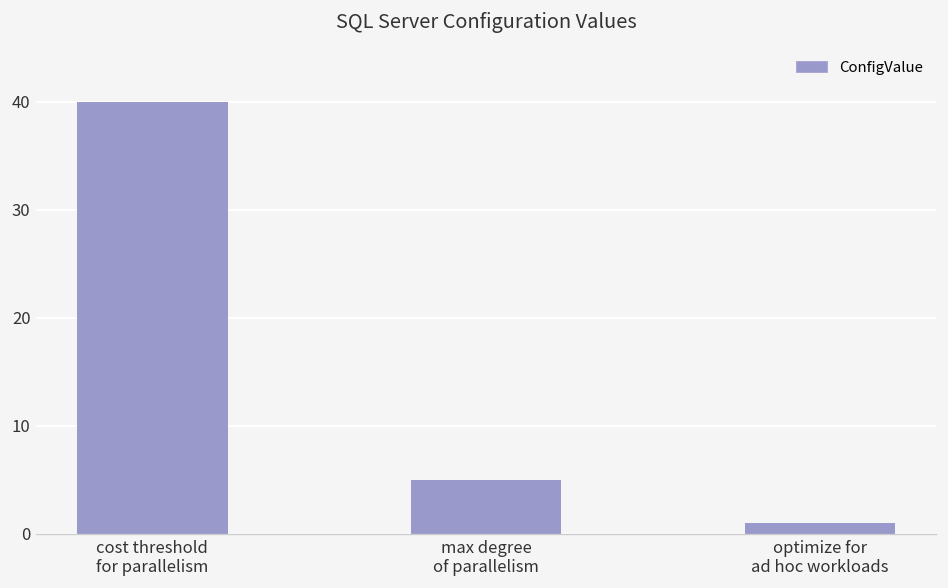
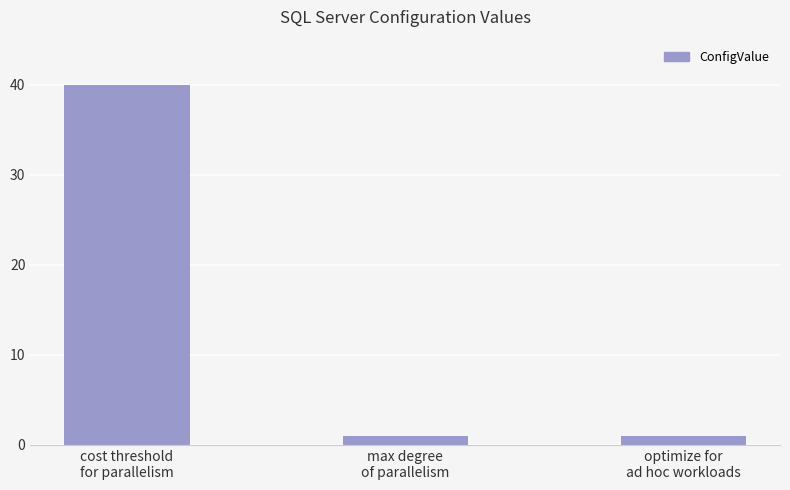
  {
    "cost threshold for parallelism": 40,
-   "max degree of parallelism": 5,
+   "max degree of parallelism": 1,
    "optimize for ad hoc workloads": 1
  }
